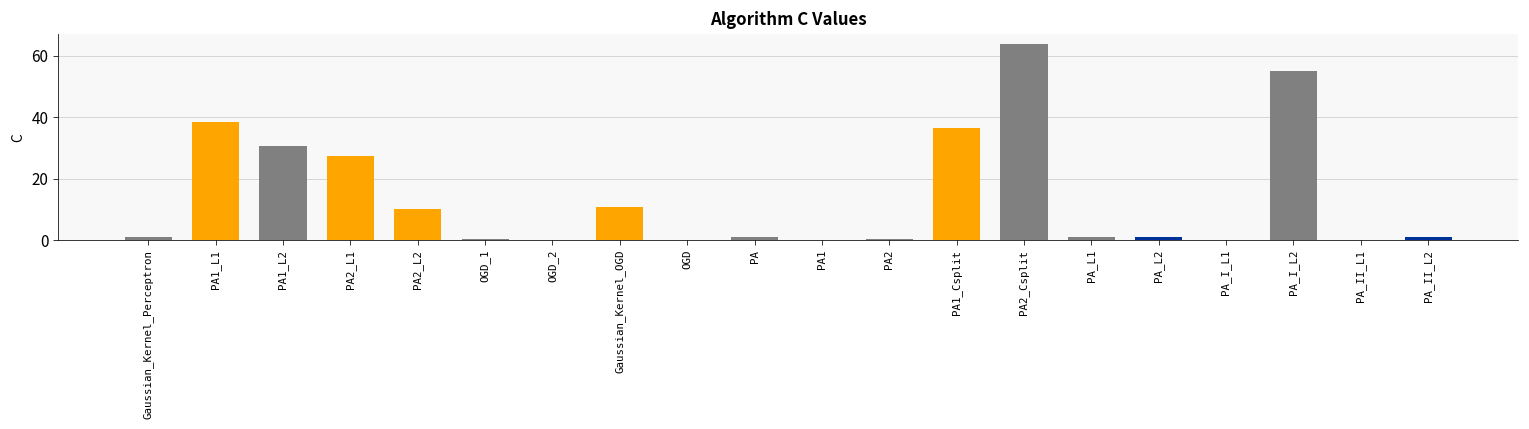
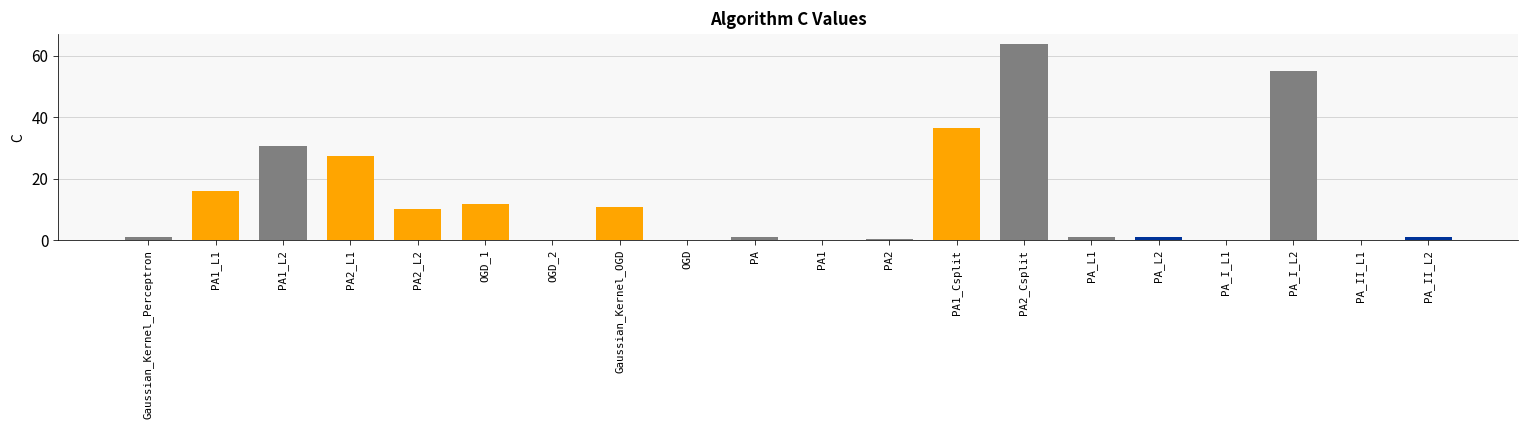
  {
    "Gaussian_Kernel_Perceptron": 1,
-   "PA1_L1": 39,
+   "PA1_L1": 16,
    "PA1_L2": 31,
    "PA2_L1": 27,
    "PA2_L2": 10,
-   "OGD_1": 0,
+   "OGD_1": 12,
    "Gaussian_Kernel_OGD": 11,
    "PA": 1,
    "PA1_Csplit": 37,
    "PA2_Csplit": 64,
    "PA_L1": 1,
    "PA_L2": 1,
    "PA_I_L2": 55,
    "PA_II_L2": 1
  }
